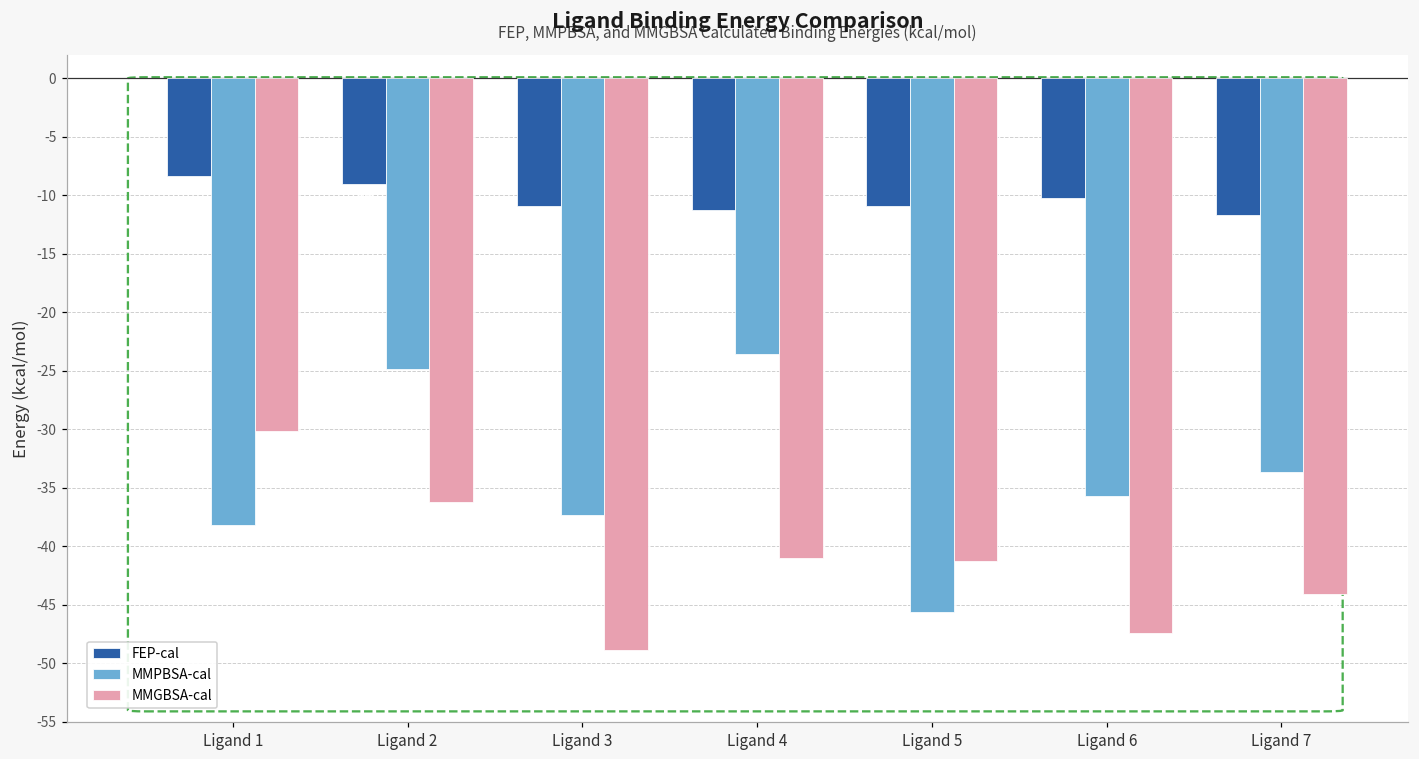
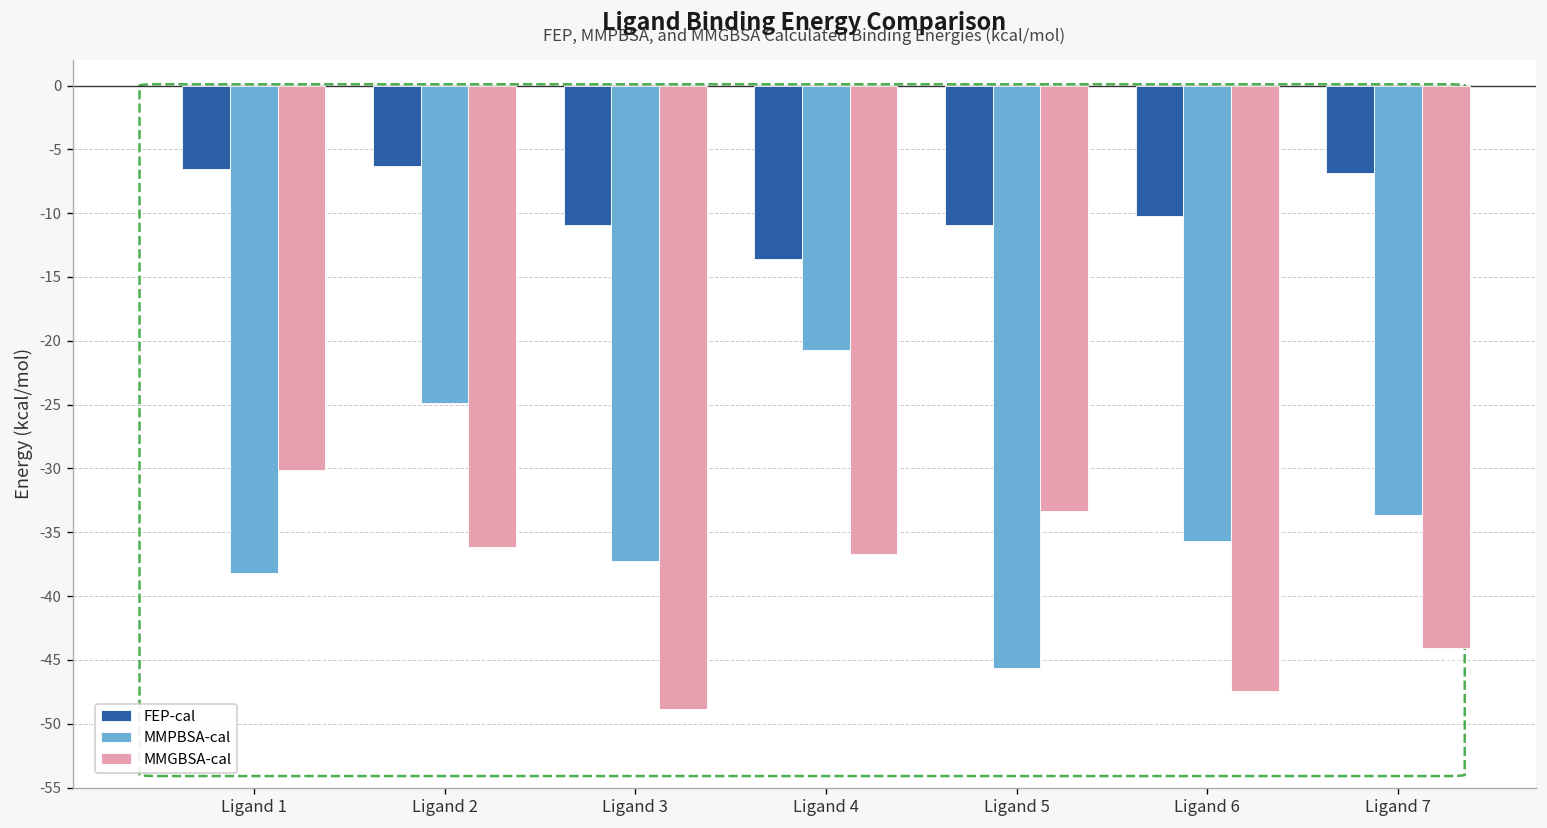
  {
    "FEP-cal": {
-     "Ligand 1": -8.4,
-     "Ligand 2": -9.0,
+     "Ligand 1": -6.5,
+     "Ligand 2": -6.3,
      "Ligand 3": -10.9,
-     "Ligand 4": -11.3,
+     "Ligand 4": -13.6,
      "Ligand 5": -10.9,
      "Ligand 6": -10.3,
-     "Ligand 7": -11.7
+     "Ligand 7": -6.8
    },
    "MMPBSA-cal": {
      "Ligand 1": -38.2,
      "Ligand 2": -24.9,
      "Ligand 3": -37.3,
-     "Ligand 4": -23.6,
+     "Ligand 4": -20.7,
      "Ligand 5": -45.6,
      "Ligand 6": -35.7,
      "Ligand 7": -33.7
    },
    "MMGBSA-cal": {
      "Ligand 1": -30.1,
      "Ligand 2": -36.2,
      "Ligand 3": -48.9,
-     "Ligand 4": -41.0,
-     "Ligand 5": -41.3,
+     "Ligand 4": -36.7,
+     "Ligand 5": -33.3,
      "Ligand 6": -47.4,
      "Ligand 7": -44.0
    }
  }
